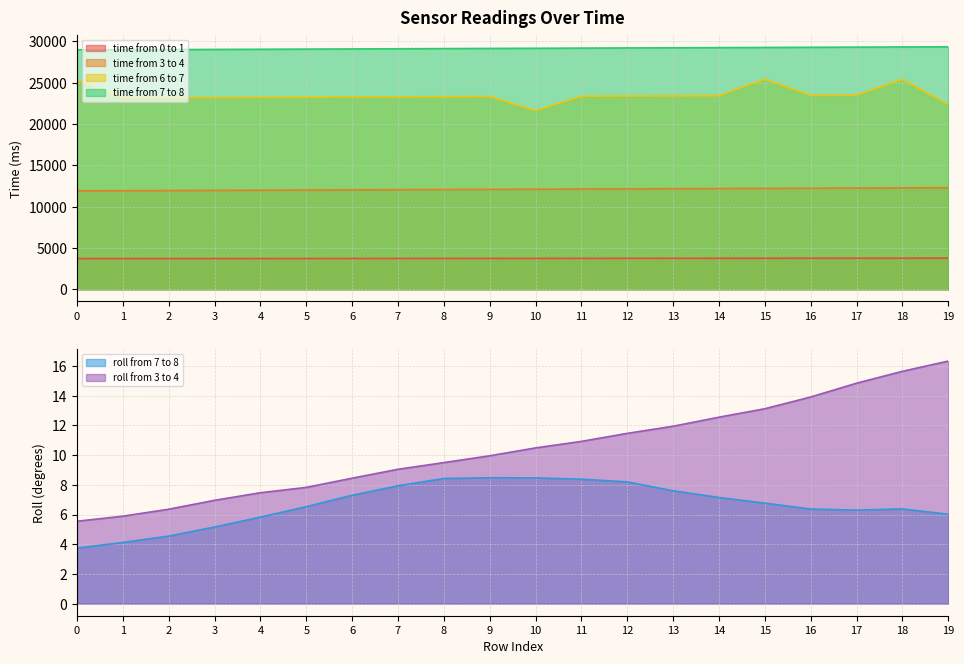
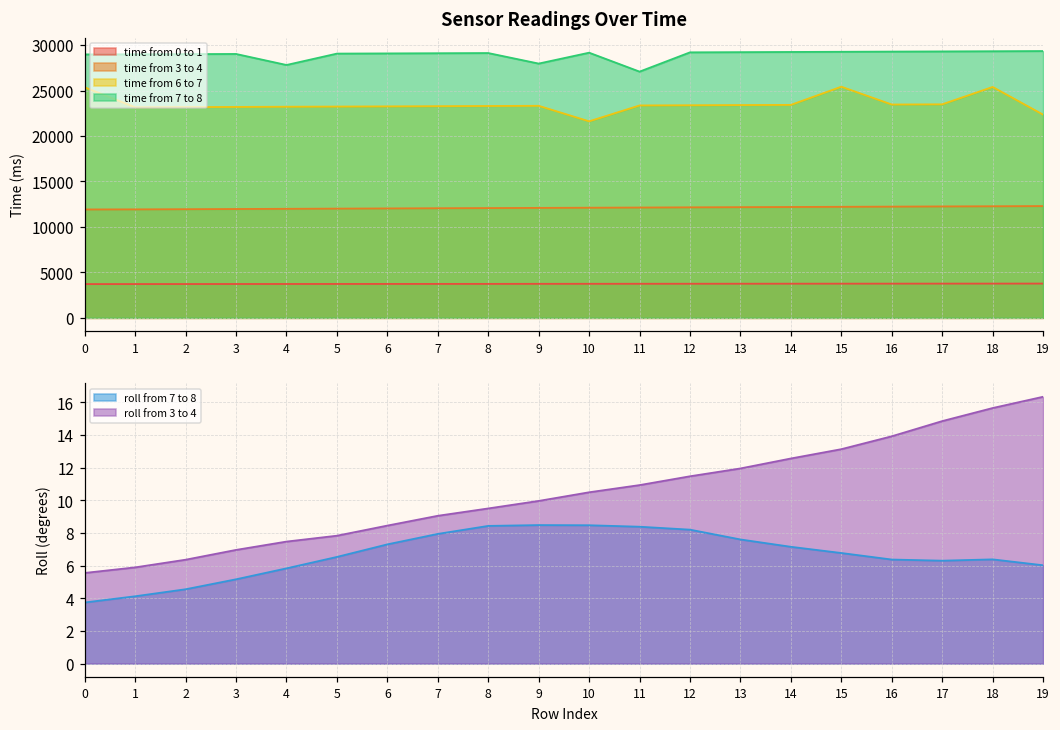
  {
    "Sensor Readings Over Time": {
      "time from 6 to 7": {
        "0": 25000,
        "3": 23000,
        "4": 23000,
        "5": 23000,
        "6": 23000,
        "7": 23000,
        "8": 23000,
        "9": 23000,
        "10": 22000,
        "11": 23000,
        "12": 23000,
        "13": 23000,
        "14": 23000,
        "15": 25000,
        "16": 23000,
        "17": 23000,
        "18": 25000,
        "19": 22000
      },
      "time from 7 to 8": {
        "0": 29000,
        "3": 29000,
-       "4": 29000,
+       "4": 28000,
        "5": 29000,
        "6": 29000,
        "7": 29000,
        "8": 29000,
-       "9": 29000,
+       "9": 28000,
        "10": 29000,
-       "11": 29000,
+       "11": 27000,
        "12": 29000,
        "13": 29000,
        "14": 29000,
        "15": 29000,
        "16": 29000,
        "17": 29000,
        "18": 29000,
        "19": 29000
      }
    }
  }
